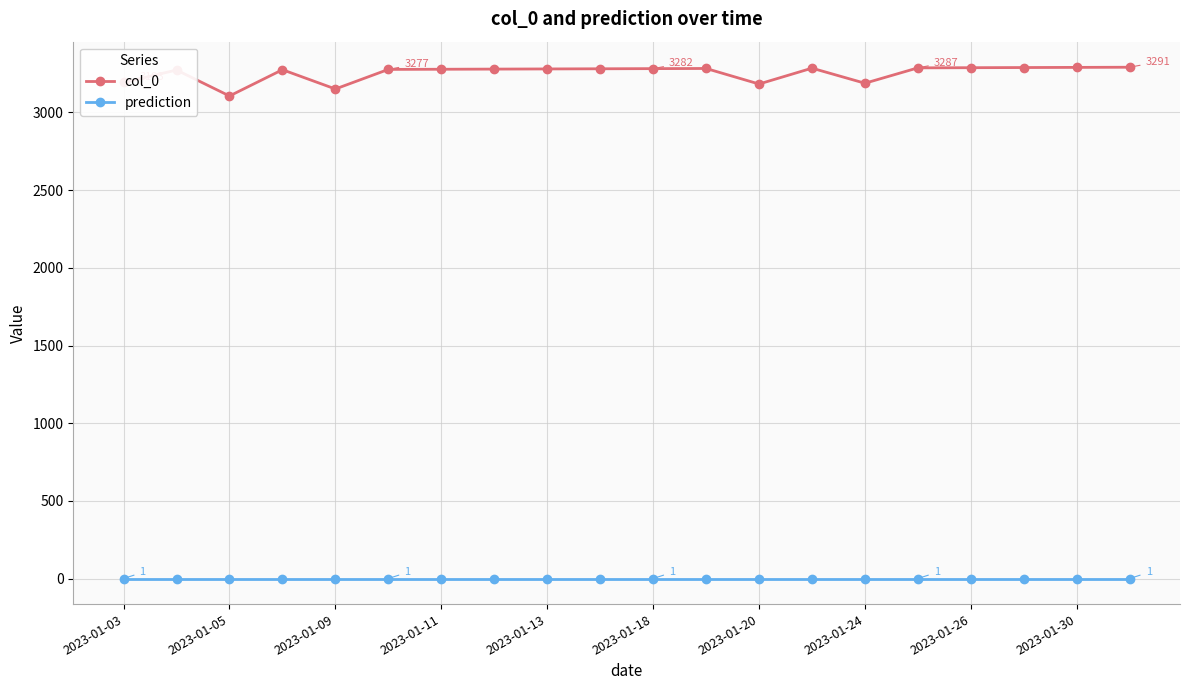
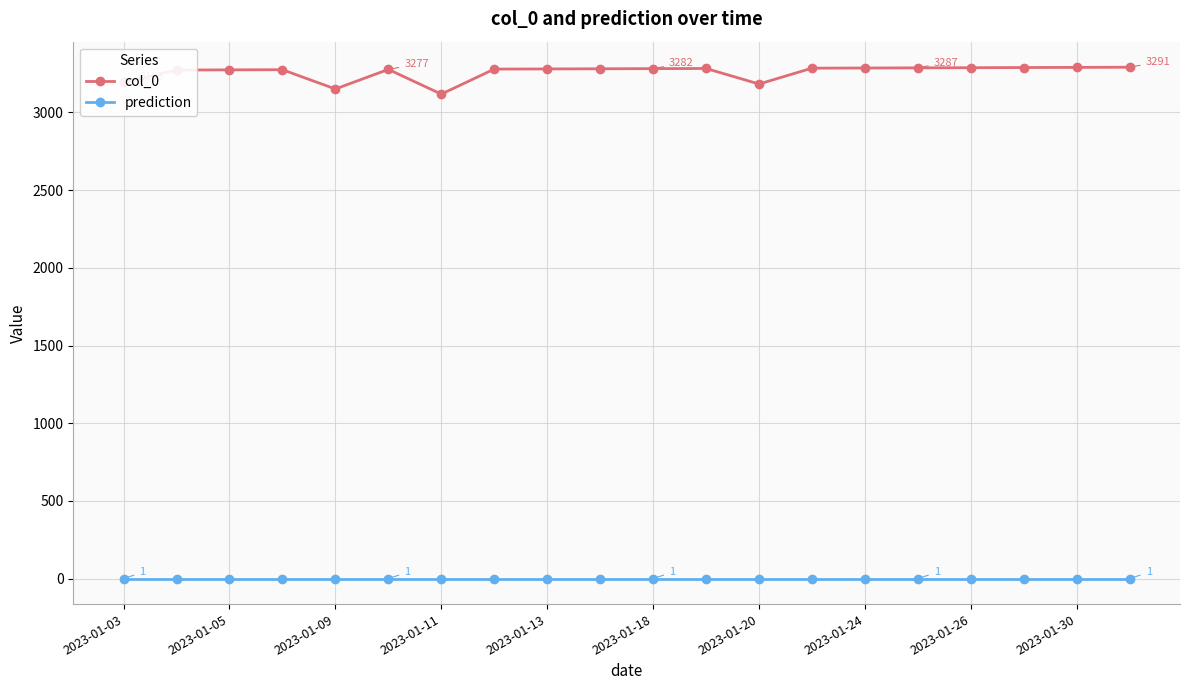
  {
    "col_0": {
-     "2023-01-05": 3110,
+     "2023-01-05": 3270,
      "2023-01-09": 3150,
-     "2023-01-11": 3280,
+     "2023-01-11": 3120,
      "2023-01-13": 3280,
      "2023-01-20": 3180,
-     "2023-01-24": 3190,
+     "2023-01-24": 3290,
      "2023-01-26": 3290,
      "2023-01-30": 3290
    },
    "prediction": {
      "2023-01-03": 1,
      "2023-01-18": 1
    }
  }
